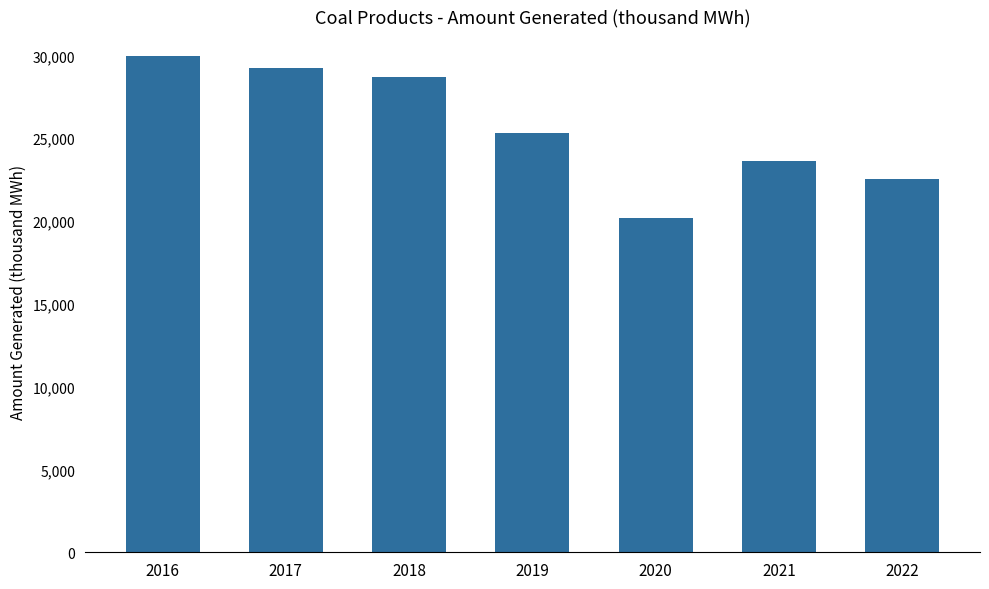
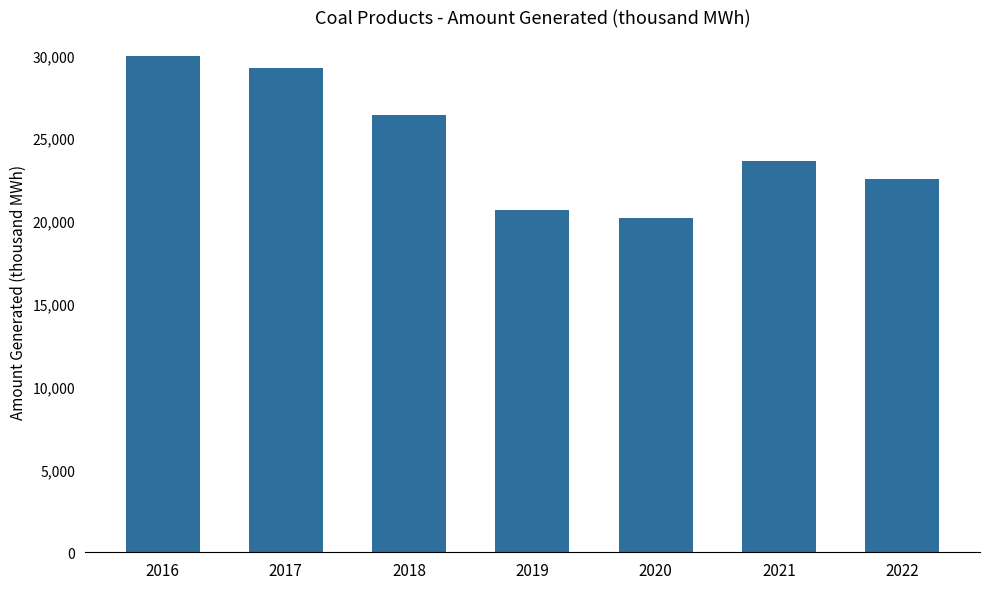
  {
    "2016": "29,900",
    "2017": "29,200",
-   "2018": "28,700",
-   "2019": "25,300",
+   "2018": "26,400",
+   "2019": "20,700",
    "2020": "20,200",
    "2021": "23,600",
    "2022": "22,500"
  }
